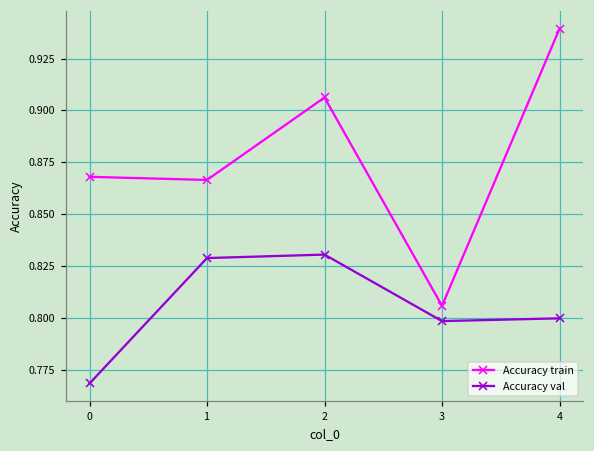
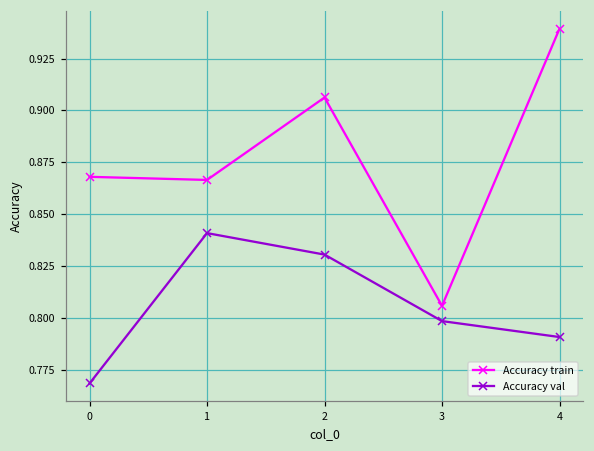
  {
    "Accuracy train": {
      "0": 0.868,
      "1": 0.867,
      "2": 0.906,
      "3": 0.806,
      "4": 0.939
    },
    "Accuracy val": {
      "0": 0.769,
-     "1": 0.829,
+     "1": 0.841,
      "2": 0.831,
      "3": 0.799,
-     "4": 0.800
+     "4": 0.791
    }
  }
